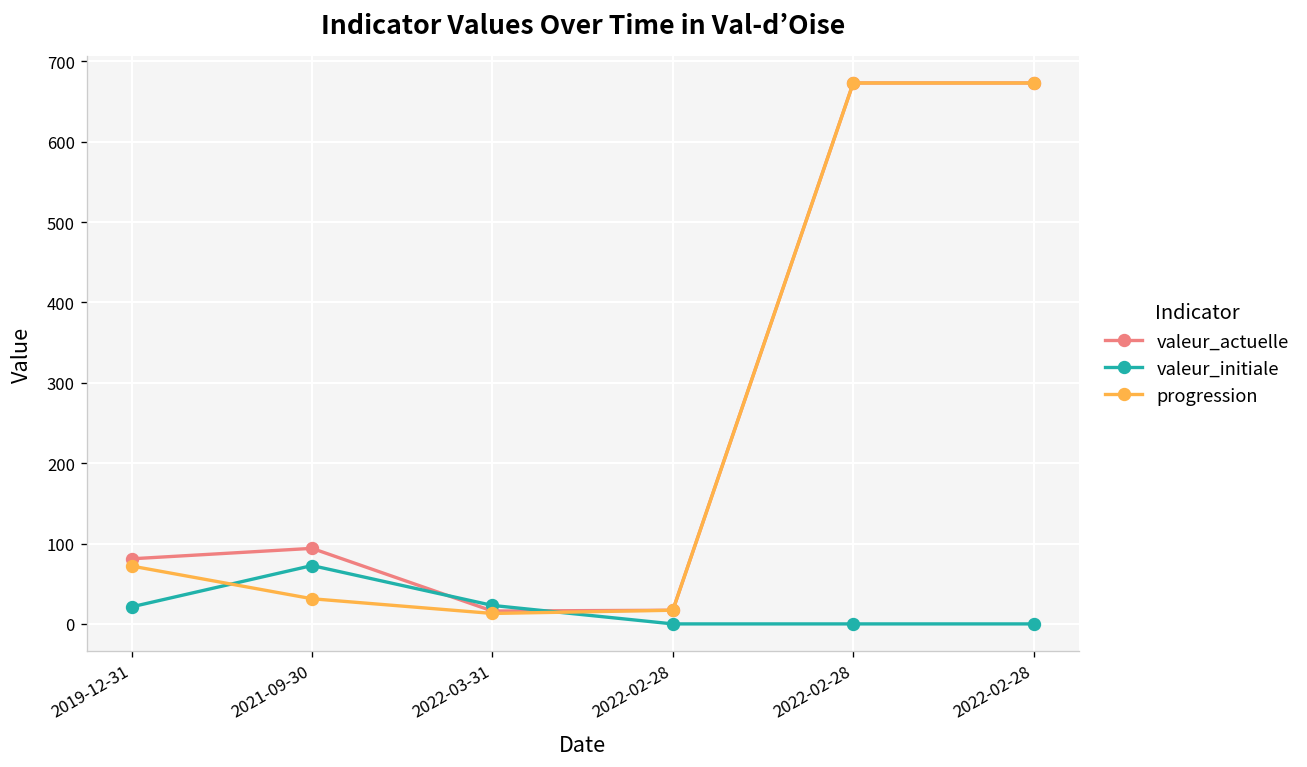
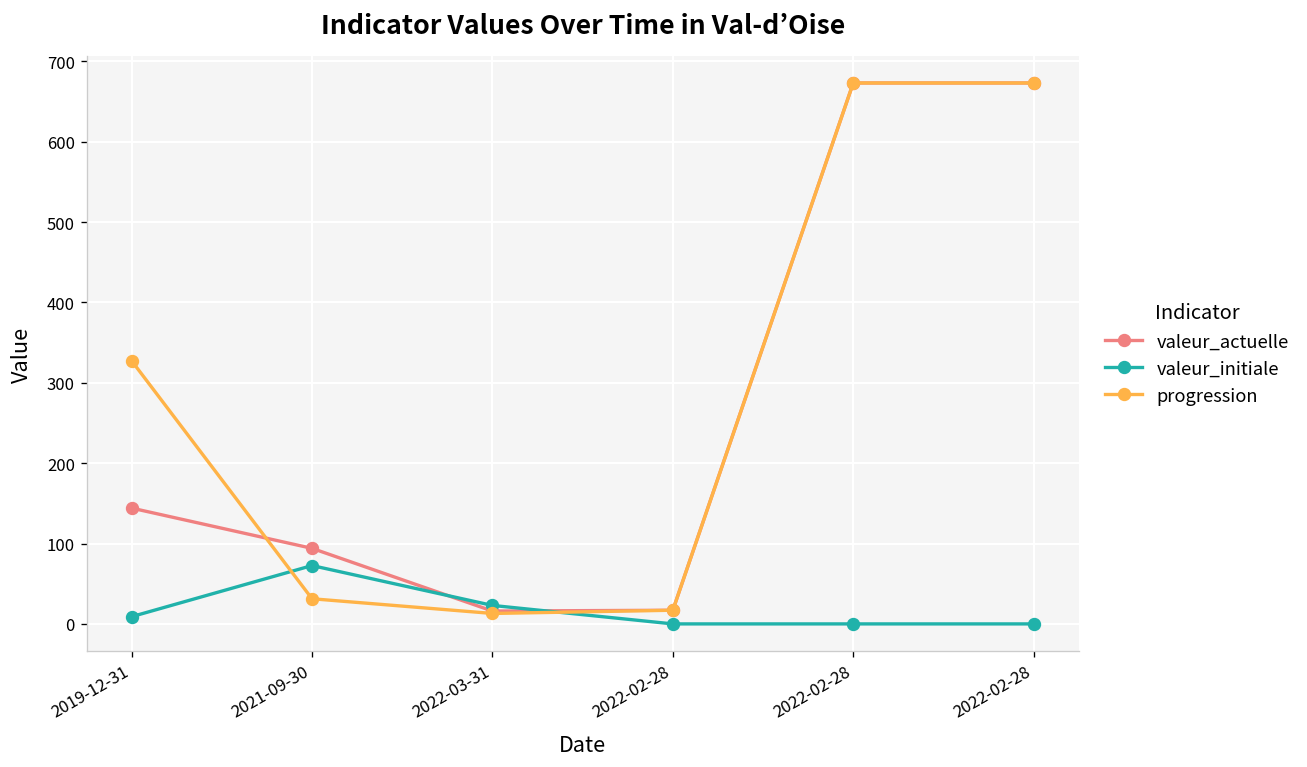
  {
    "valeur_actuelle": {
-     "2019-12-31": 80,
+     "2019-12-31": 140,
      "2021-09-30": 90
    },
    "valeur_initiale": {
-     "2019-12-31": 20,
+     "2019-12-31": 10,
      "2021-09-30": 70,
      "2022-03-31": 20
    },
    "progression": {
-     "2019-12-31": 70,
+     "2019-12-31": 330,
      "2021-09-30": 30
    }
  }
